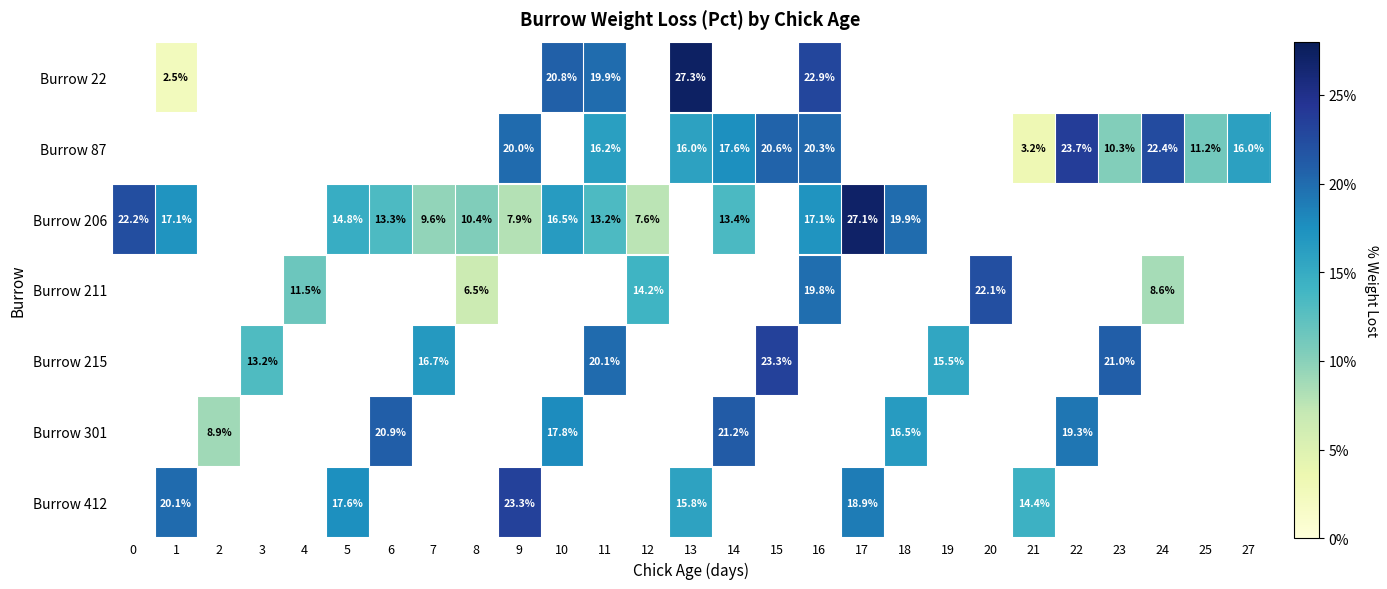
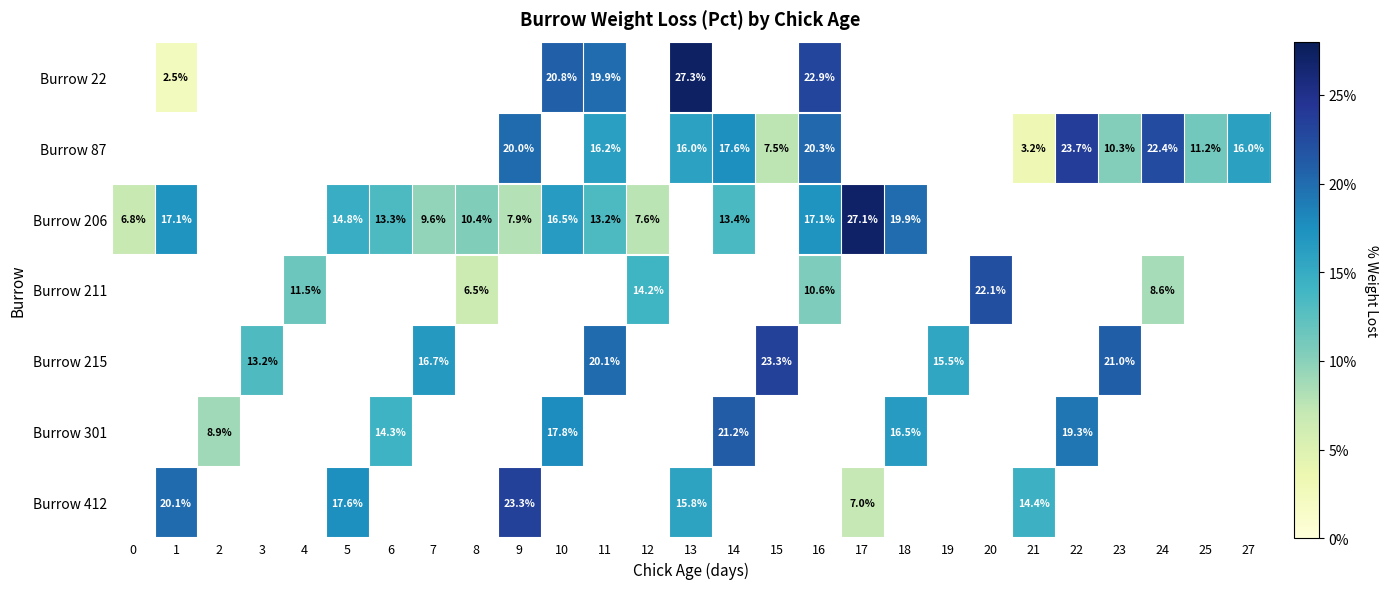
  {
    "Burrow 22": {
      "1": "2.5%",
      "10": "20.8%",
      "11": "19.9%",
      "13": "27.3%",
      "16": "22.9%"
    },
    "Burrow 87": {
      "9": "20.0%",
      "11": "16.2%",
      "13": "16.0%",
      "14": "17.6%",
-     "15": "20.6%",
+     "15": "7.5%",
      "16": "20.3%",
      "21": "3.2%",
      "22": "23.7%",
      "23": "10.3%",
      "24": "22.4%",
      "25": "11.2%",
      "27": "16.0%"
    },
    "Burrow 206": {
-     "0": "22.2%",
+     "0": "6.8%",
      "1": "17.1%",
      "5": "14.8%",
      "6": "13.3%",
      "7": "9.6%",
      "8": "10.4%",
      "9": "7.9%",
      "10": "16.5%",
      "11": "13.2%",
      "12": "7.6%",
      "14": "13.4%",
      "16": "17.1%",
      "17": "27.1%",
      "18": "19.9%"
    },
    "Burrow 211": {
      "4": "11.5%",
      "8": "6.5%",
      "12": "14.2%",
-     "16": "19.8%",
+     "16": "10.6%",
      "20": "22.1%",
      "24": "8.6%"
    },
    "Burrow 215": {
      "3": "13.2%",
      "7": "16.7%",
      "11": "20.1%",
      "15": "23.3%",
      "19": "15.5%",
      "23": "21.0%"
    },
    "Burrow 301": {
      "2": "8.9%",
-     "6": "20.9%",
+     "6": "14.3%",
      "10": "17.8%",
      "14": "21.2%",
      "18": "16.5%",
      "22": "19.3%"
    },
    "Burrow 412": {
      "1": "20.1%",
      "5": "17.6%",
      "9": "23.3%",
      "13": "15.8%",
-     "17": "18.9%",
+     "17": "7.0%",
      "21": "14.4%"
    }
  }
